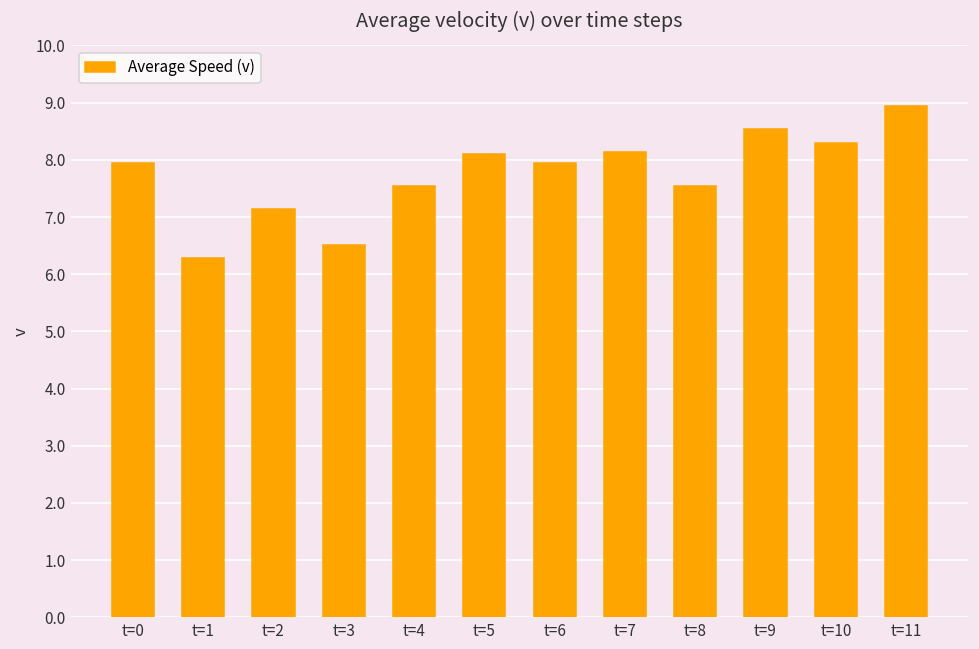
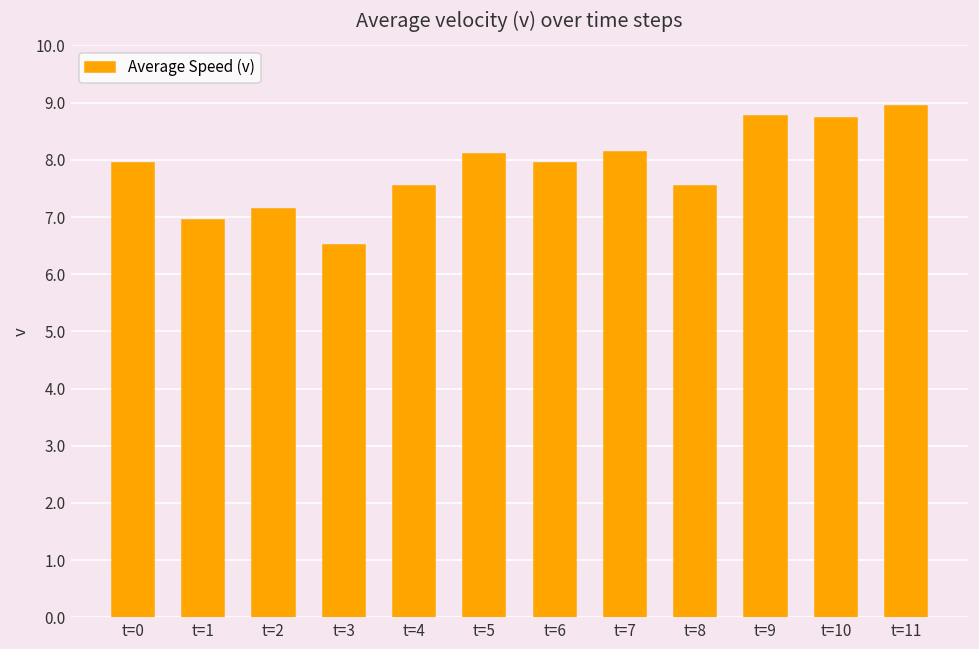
  {
    "t=0": 8.0,
-   "t=1": 6.3,
+   "t=1": 6.9,
    "t=2": 7.1,
    "t=3": 6.5,
    "t=4": 7.5,
    "t=5": 8.1,
    "t=6": 7.9,
    "t=7": 8.1,
    "t=8": 7.6,
-   "t=9": 8.5,
-   "t=10": 8.3,
+   "t=9": 8.8,
+   "t=10": 8.7,
    "t=11": 8.9
  }
